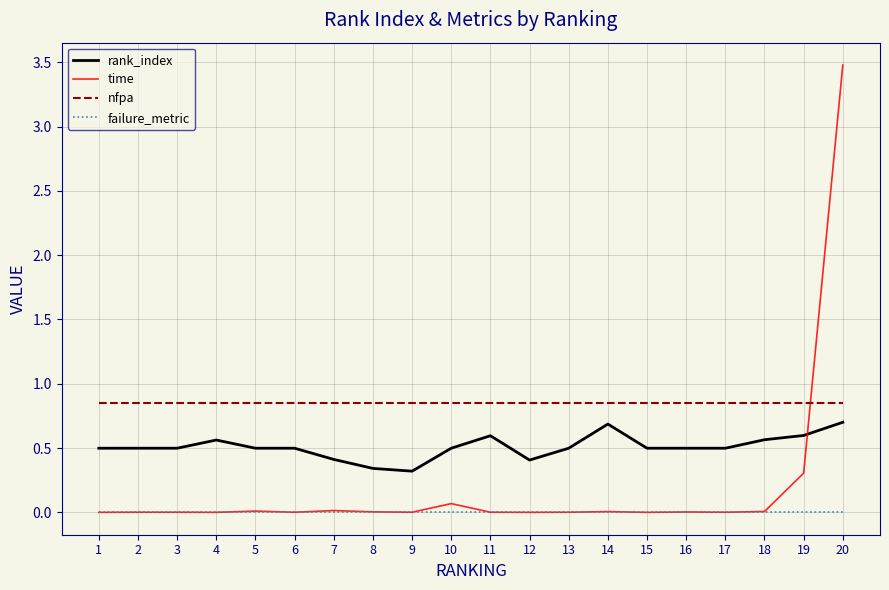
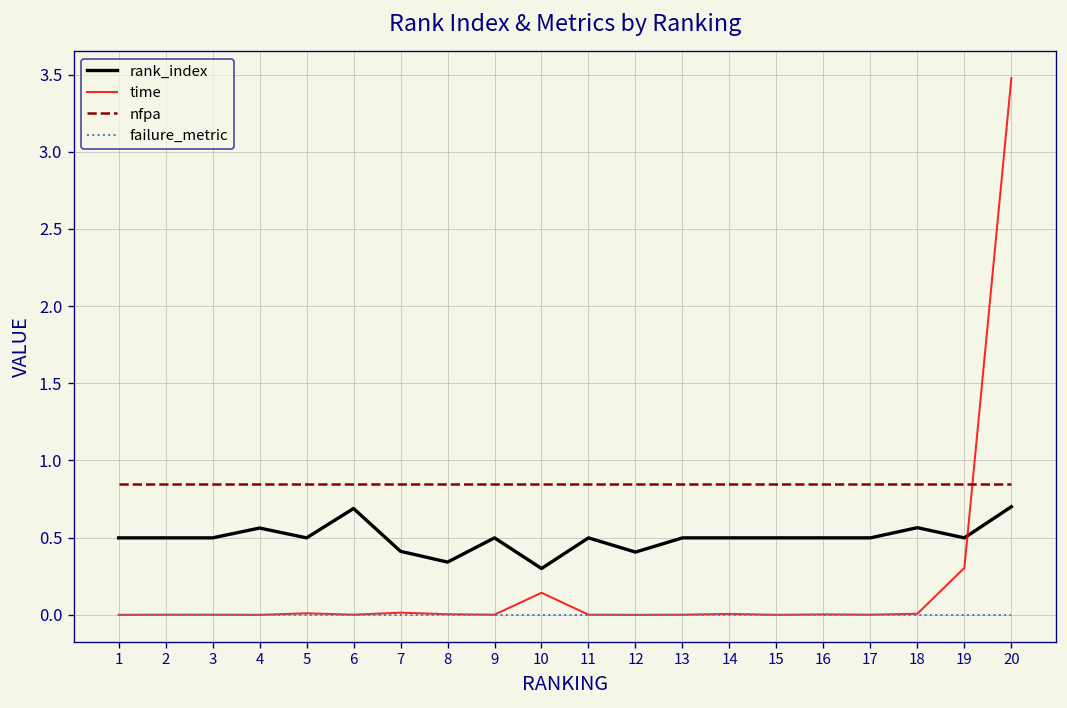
  {
    "rank_index": {
      "1": 0.50,
      "2": 0.50,
      "3": 0.50,
      "4": 0.56,
      "5": 0.50,
-     "6": 0.50,
+     "6": 0.69,
      "7": 0.41,
      "8": 0.34,
-     "9": 0.32,
-     "10": 0.50,
-     "11": 0.60,
+     "9": 0.50,
+     "10": 0.30,
+     "11": 0.50,
      "12": 0.41,
      "13": 0.50,
-     "14": 0.69,
+     "14": 0.50,
      "15": 0.50,
      "16": 0.50,
      "17": 0.50,
      "18": 0.56,
-     "19": 0.60,
+     "19": 0.50,
      "20": 0.70
    },
    "time": {
-     "10": 0.07,
+     "10": 0.14,
      "19": 0.30,
      "20": 3.48
    },
    "nfpa": {
      "1": 0.85,
      "2": 0.85,
      "3": 0.85,
      "4": 0.85,
      "5": 0.85,
      "6": 0.85,
      "7": 0.85,
      "8": 0.85,
      "9": 0.85,
      "10": 0.85,
      "11": 0.85,
      "12": 0.85,
      "13": 0.85,
      "14": 0.85,
      "15": 0.85,
      "16": 0.85,
      "17": 0.85,
      "18": 0.85,
      "19": 0.85,
      "20": 0.85
    },
    "failure_metric": {
      "10": 0.00,
      "19": 0.00,
      "20": 0.00
    }
  }
